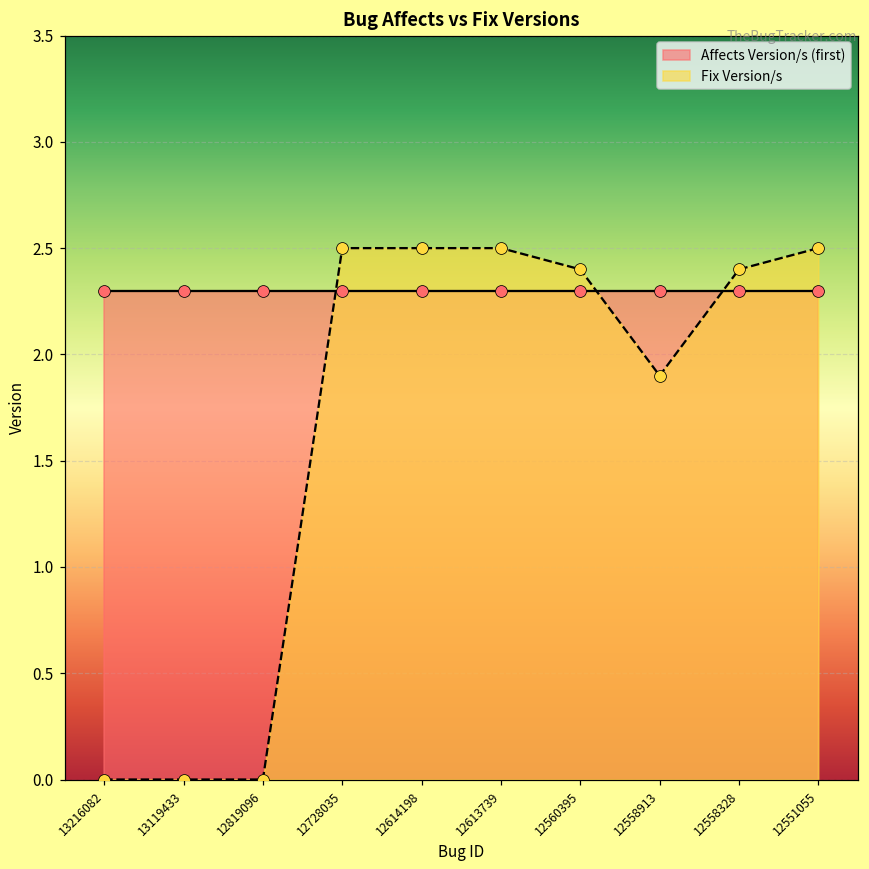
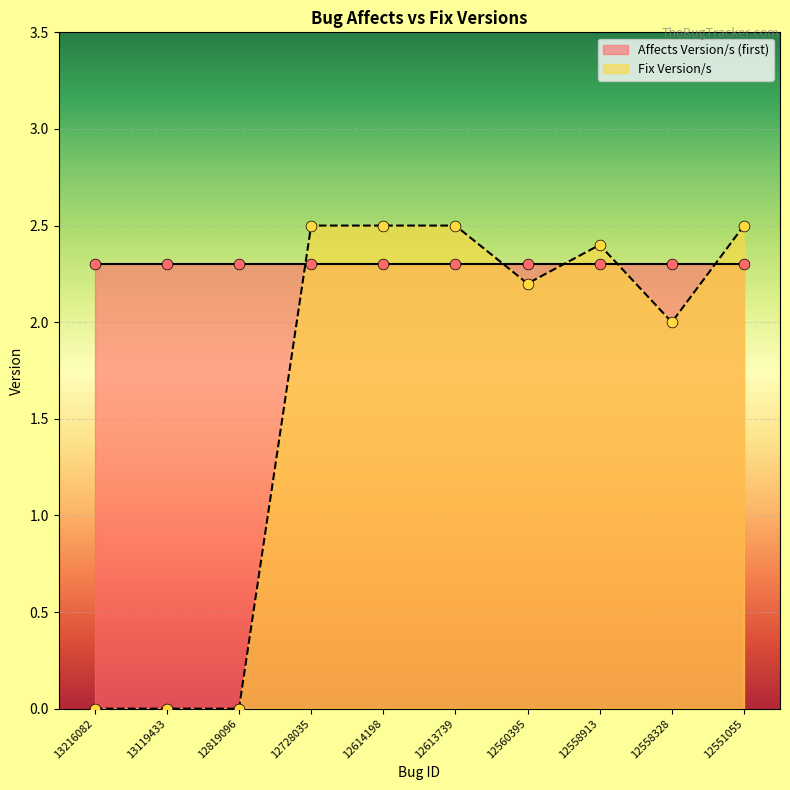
  {
    "Affects Version/s (first)": {
      "13216082": 2.3,
      "13119433": 2.3,
      "12819096": 2.3,
      "12728035": 2.3,
      "12614198": 2.3,
      "12613739": 2.3,
      "12560395": 2.3,
      "12558913": 2.3,
      "12558328": 2.3,
      "12551055": 2.3
    },
    "Fix Version/s": {
      "13216082": 0.0,
      "13119433": 0.0,
      "12819096": 0.0,
      "12728035": 2.5,
      "12614198": 2.5,
      "12613739": 2.5,
-     "12560395": 2.4,
-     "12558913": 1.9,
-     "12558328": 2.4,
+     "12560395": 2.2,
+     "12558913": 2.4,
+     "12558328": 2.0,
      "12551055": 2.5
    }
  }
